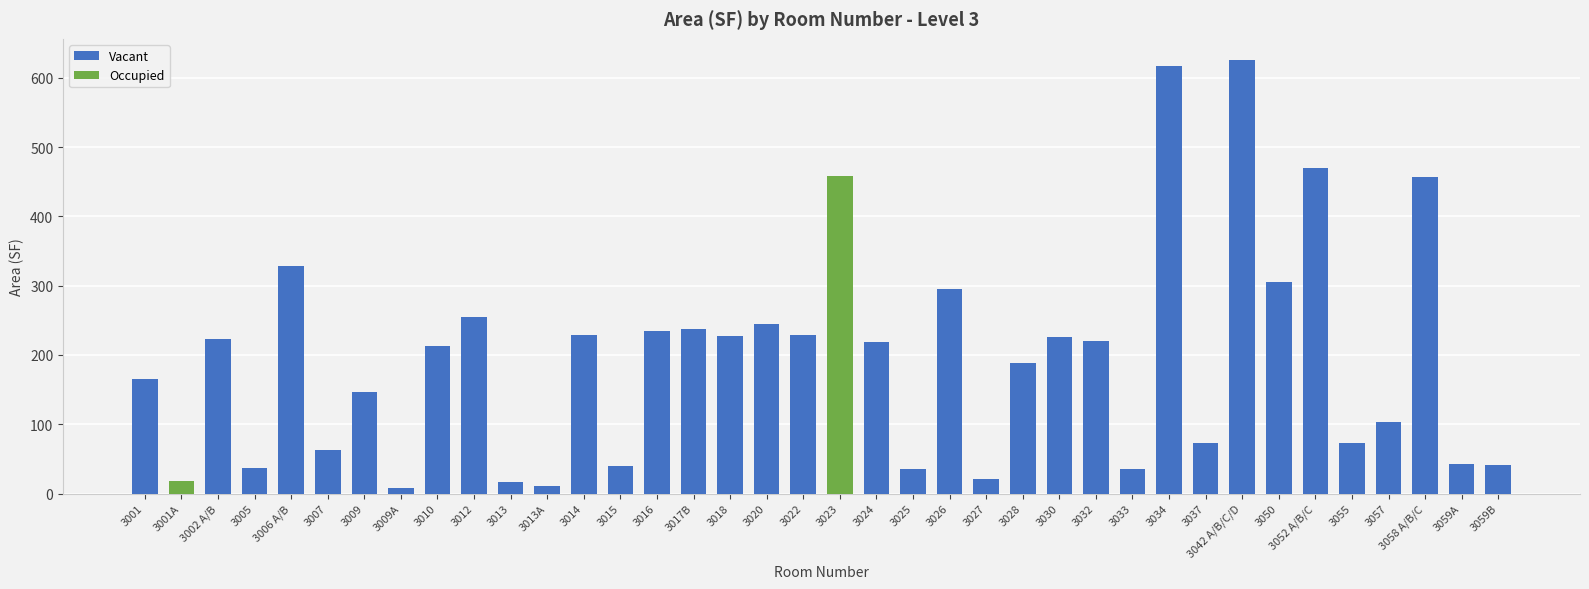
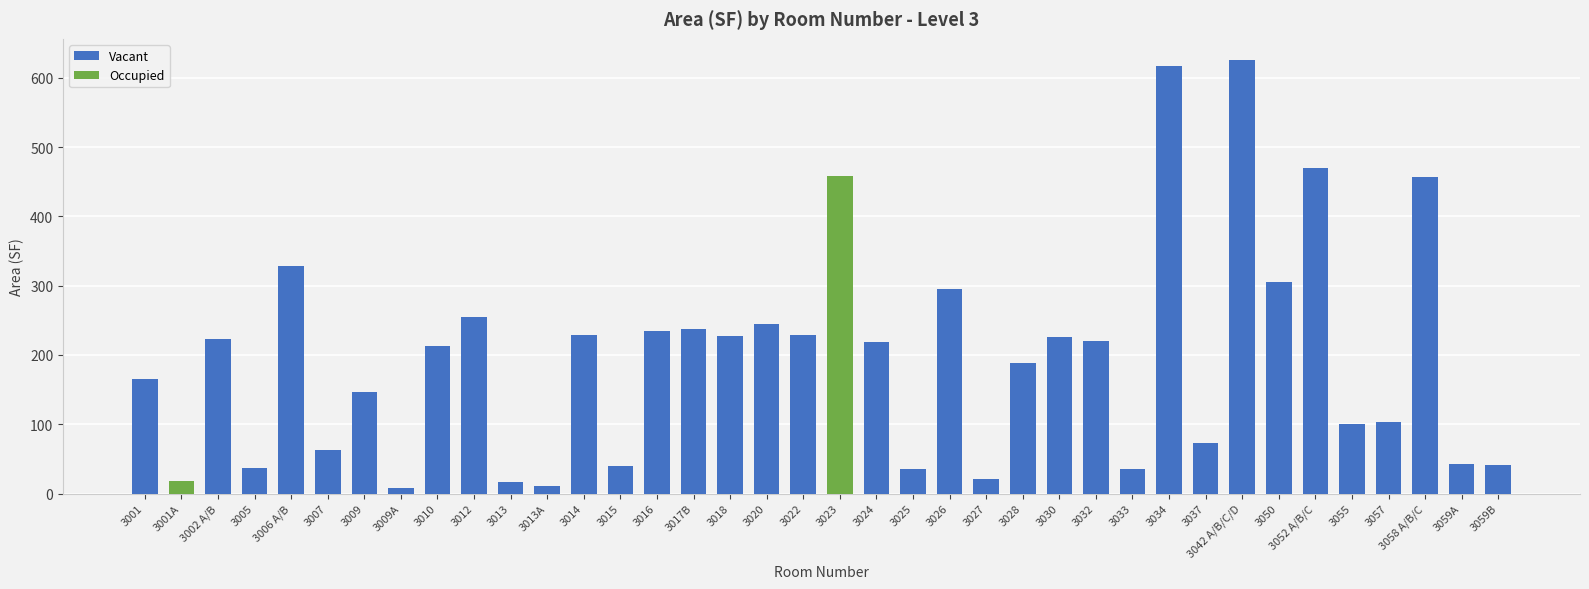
  {
    "3001": 170,
    "3001A": 20,
    "3002 A/B": 220,
    "3005": 40,
    "3006 A/B": 330,
    "3007": 60,
    "3009": 150,
    "3009A": 10,
    "3010": 210,
    "3012": 250,
    "3013": 20,
    "3013A": 10,
    "3014": 230,
    "3015": 40,
    "3016": 240,
    "3017B": 240,
    "3018": 230,
    "3020": 240,
    "3022": 230,
    "3023": 460,
    "3024": 220,
    "3025": 40,
    "3026": 300,
    "3027": 20,
    "3028": 190,
    "3030": 230,
    "3032": 220,
    "3033": 30,
    "3034": 620,
    "3037": 70,
    "3042 A/B/C/D": 630,
    "3050": 310,
    "3052 A/B/C": 470,
-   "3055": 70,
+   "3055": 100,
    "3057": 100,
    "3058 A/B/C": 460,
    "3059A": 40,
    "3059B": 40
  }
